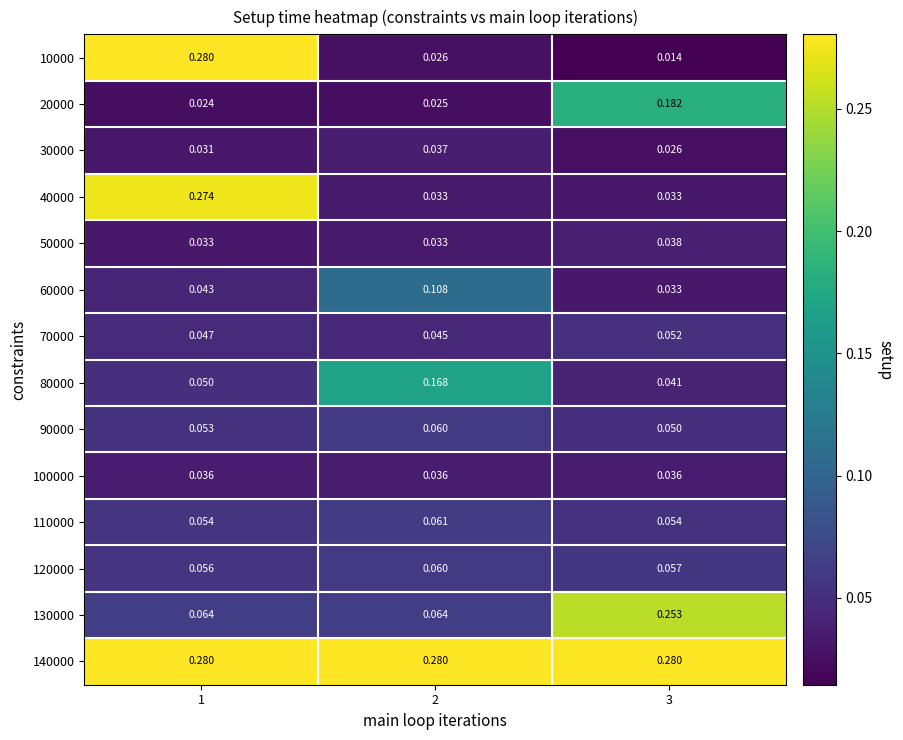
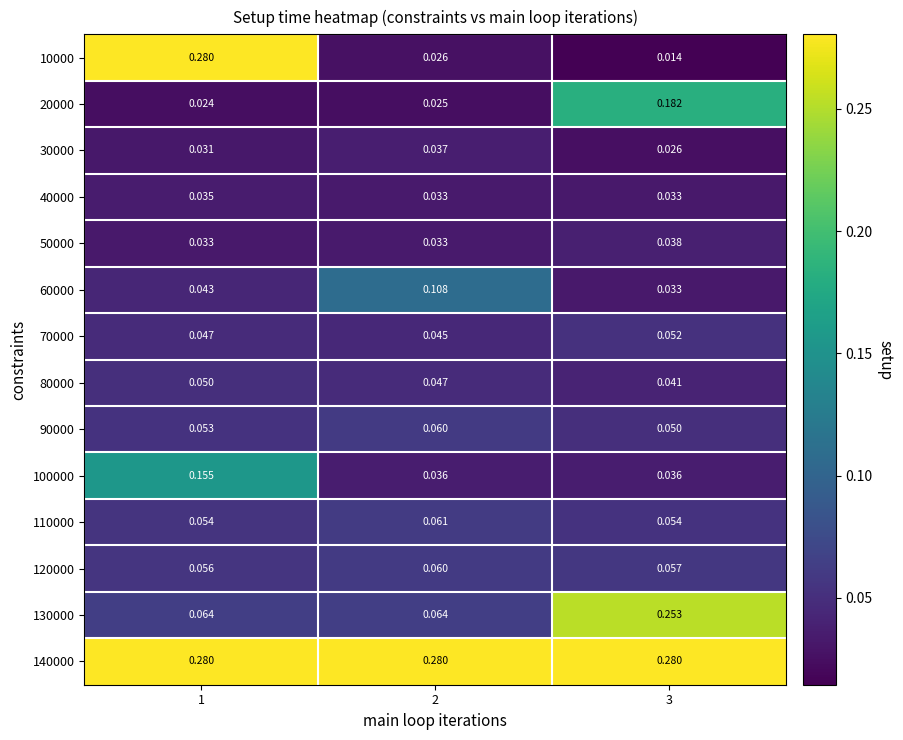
  {
    "10000": {
      "1": 0.280,
      "2": 0.026,
      "3": 0.014
    },
    "20000": {
      "1": 0.024,
      "2": 0.025,
      "3": 0.182
    },
    "30000": {
      "1": 0.031,
      "2": 0.037,
      "3": 0.026
    },
    "40000": {
-     "1": 0.274,
+     "1": 0.035,
      "2": 0.033,
      "3": 0.033
    },
    "50000": {
      "1": 0.033,
      "2": 0.033,
      "3": 0.038
    },
    "60000": {
      "1": 0.043,
      "2": 0.108,
      "3": 0.033
    },
    "70000": {
      "1": 0.047,
      "2": 0.045,
      "3": 0.052
    },
    "80000": {
      "1": 0.050,
-     "2": 0.168,
+     "2": 0.047,
      "3": 0.041
    },
    "90000": {
      "1": 0.053,
      "2": 0.060,
      "3": 0.050
    },
    "100000": {
-     "1": 0.036,
+     "1": 0.155,
      "2": 0.036,
      "3": 0.036
    },
    "110000": {
      "1": 0.054,
      "2": 0.061,
      "3": 0.054
    },
    "120000": {
      "1": 0.056,
      "2": 0.060,
      "3": 0.057
    },
    "130000": {
      "1": 0.064,
      "2": 0.064,
      "3": 0.253
    },
    "140000": {
      "1": 0.280,
      "2": 0.280,
      "3": 0.280
    }
  }
